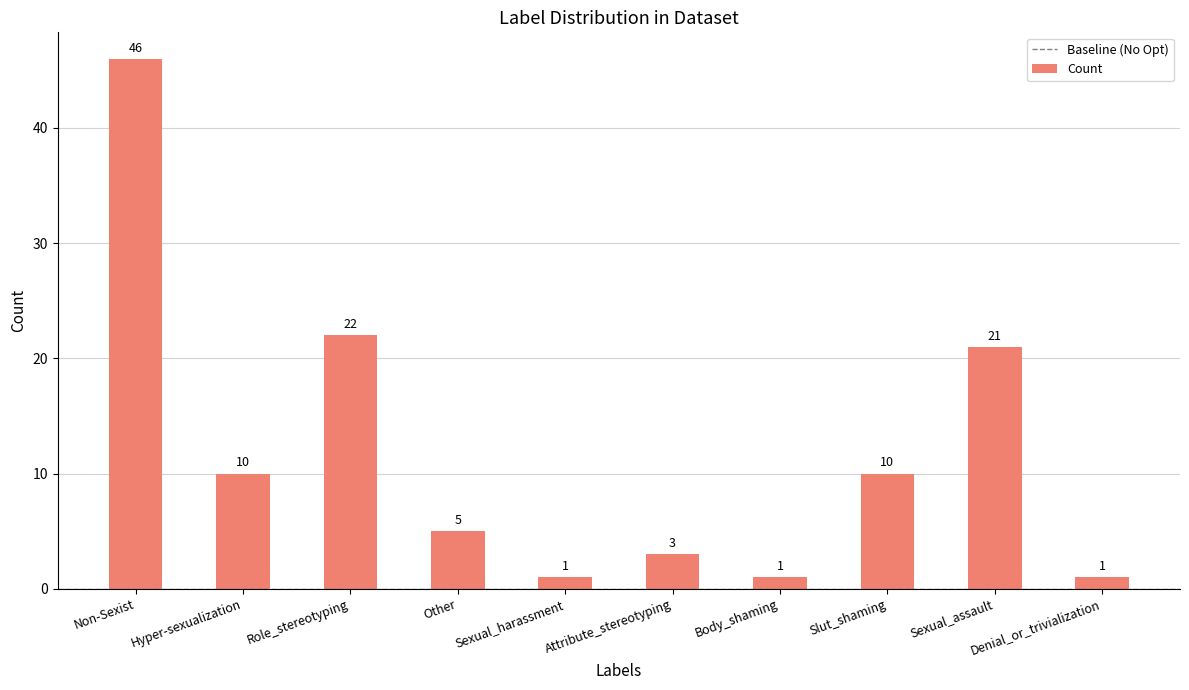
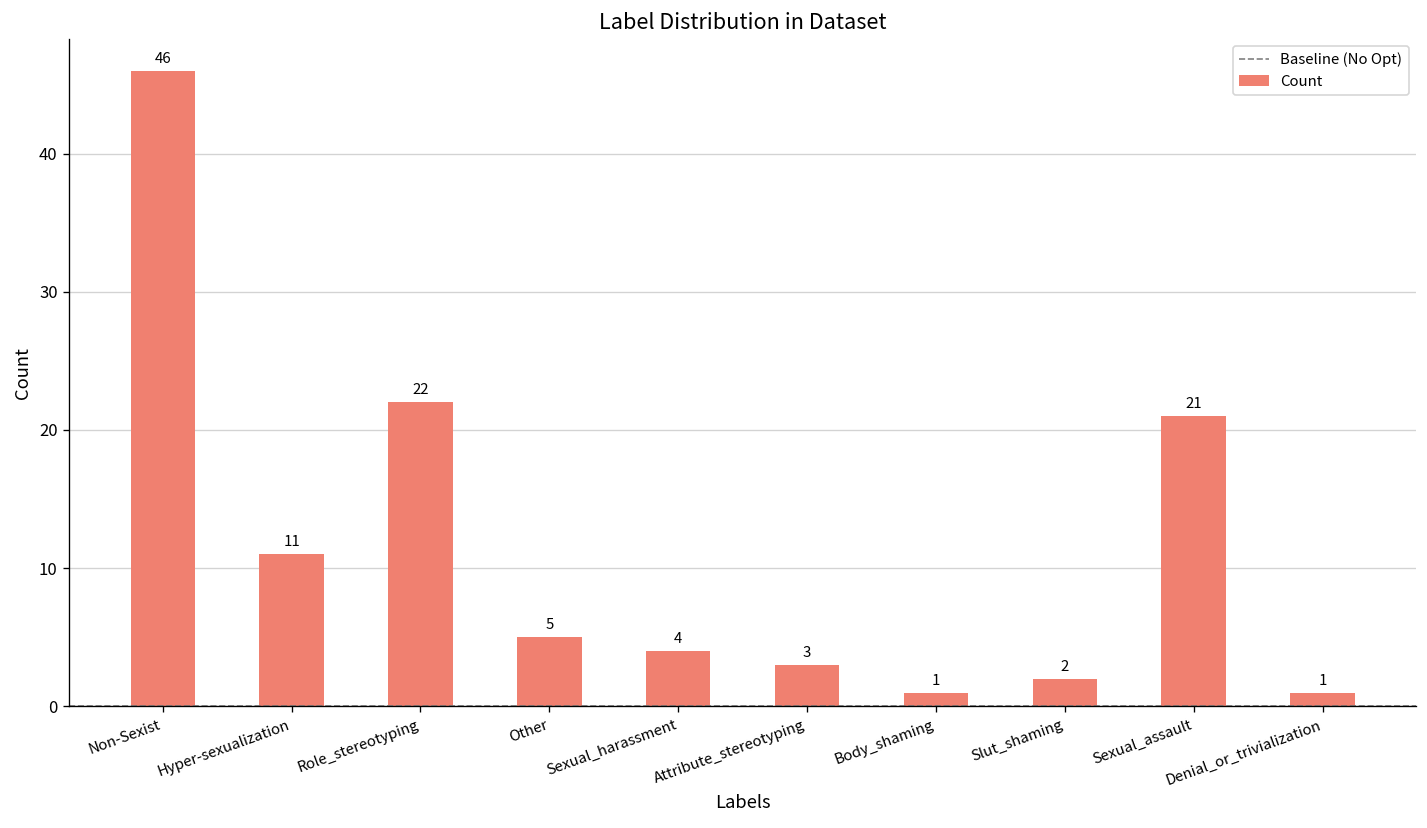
  {
    "Non-Sexist": 46,
-   "Hyper-sexualization": 10,
+   "Hyper-sexualization": 11,
    "Role_stereotyping": 22,
    "Other": 5,
-   "Sexual_harassment": 1,
+   "Sexual_harassment": 4,
    "Attribute_stereotyping": 3,
    "Body_shaming": 1,
-   "Slut_shaming": 10,
+   "Slut_shaming": 2,
    "Sexual_assault": 21,
    "Denial_or_trivialization": 1
  }
